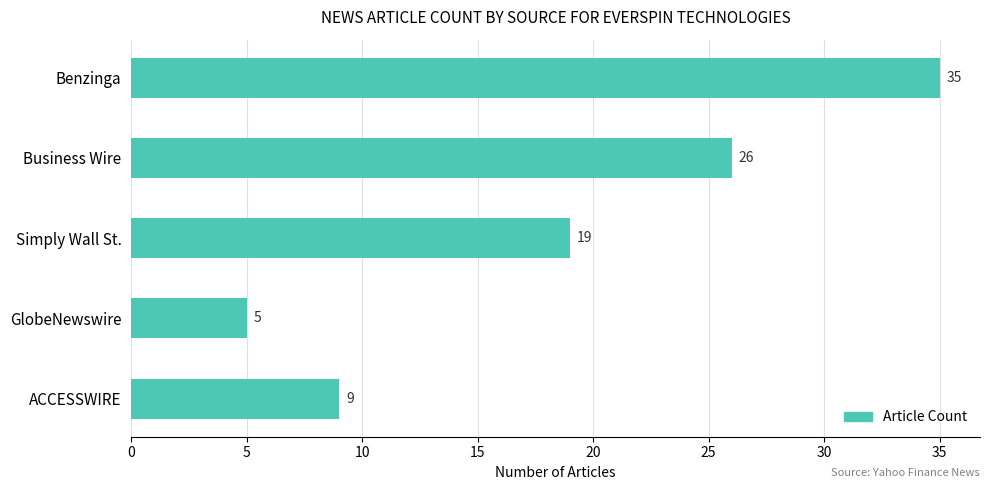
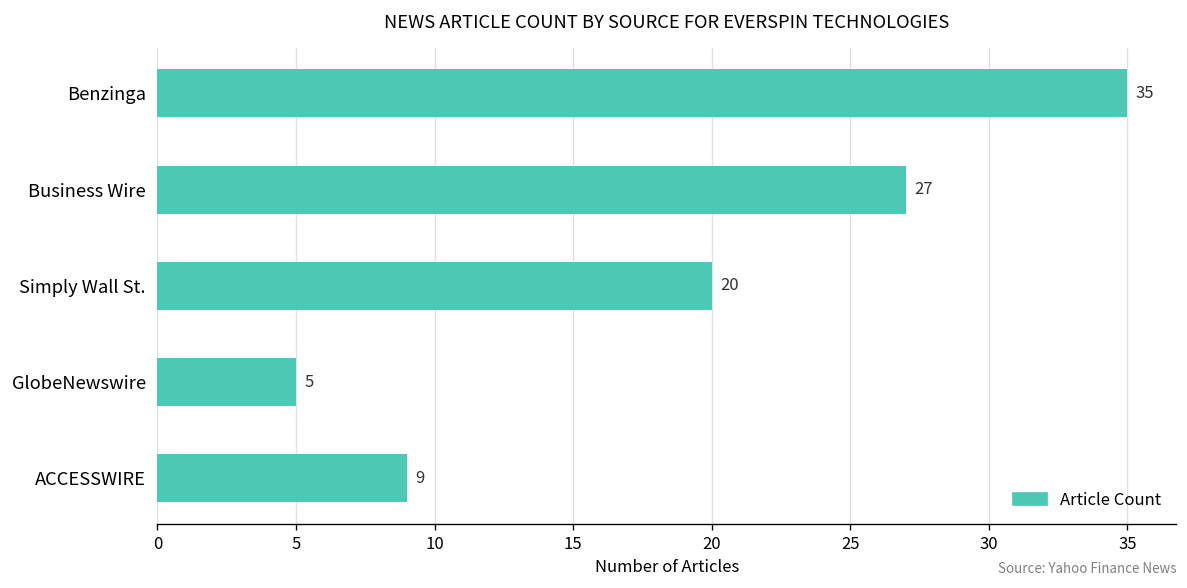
  {
    "Benzinga": 35,
-   "Business Wire": 26,
-   "Simply Wall St.": 19,
+   "Business Wire": 27,
+   "Simply Wall St.": 20,
    "GlobeNewswire": 5,
    "ACCESSWIRE": 9
  }
